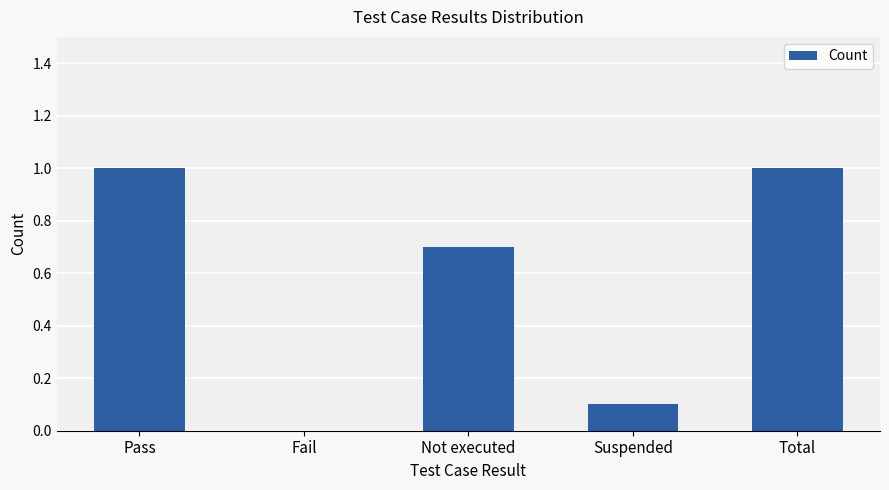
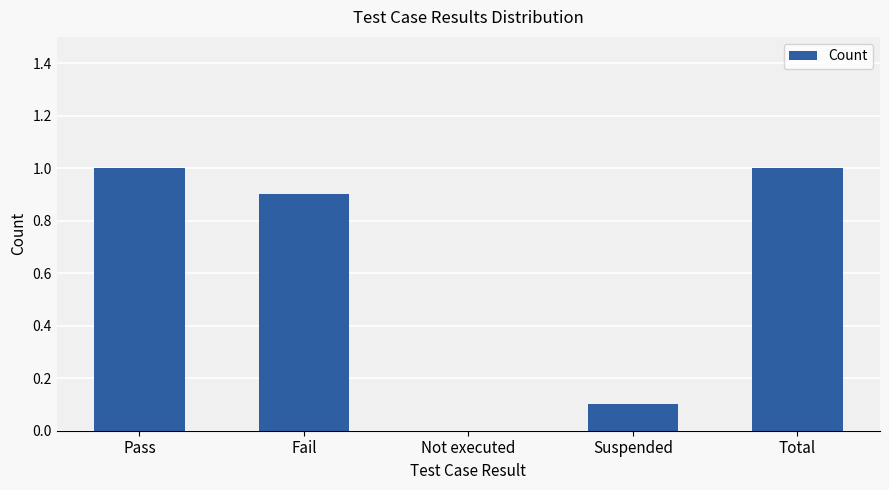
  {
    "Pass": 1.0,
-   "Fail": 0.0,
-   "Not executed": 0.7,
+   "Fail": 0.9,
+   "Not executed": 0.0,
    "Suspended": 0.1,
    "Total": 1.0
  }
